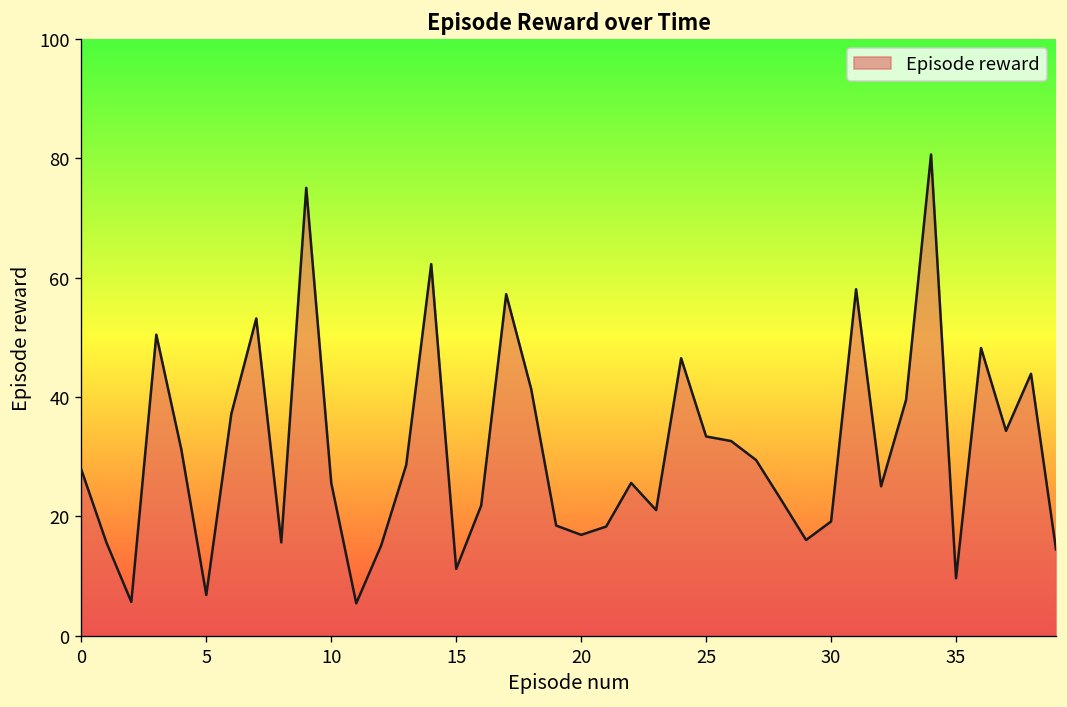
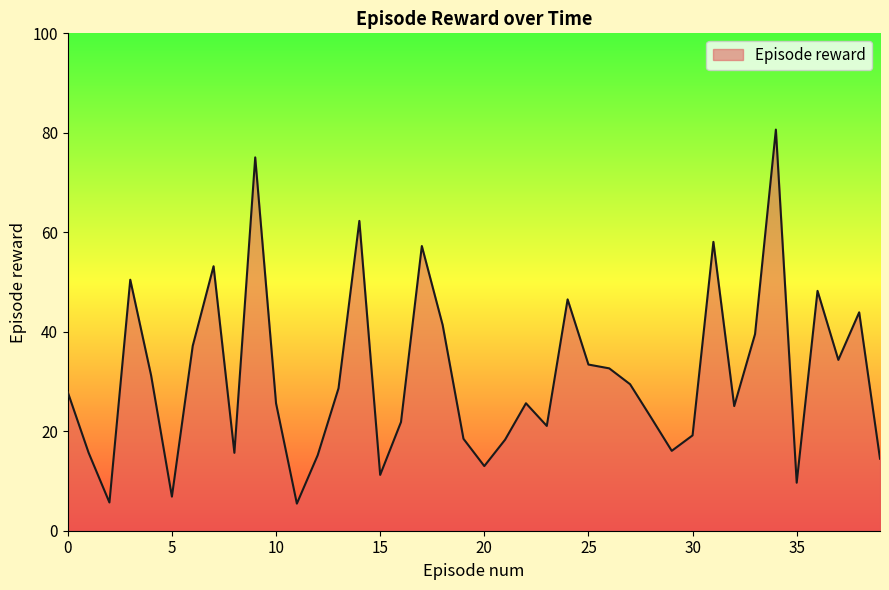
  {
    "0": 28,
    "5": 7,
    "10": 26,
    "15": 11,
-   "20": 17,
+   "20": 13,
    "25": 33,
    "30": 19,
    "35": 10
  }
